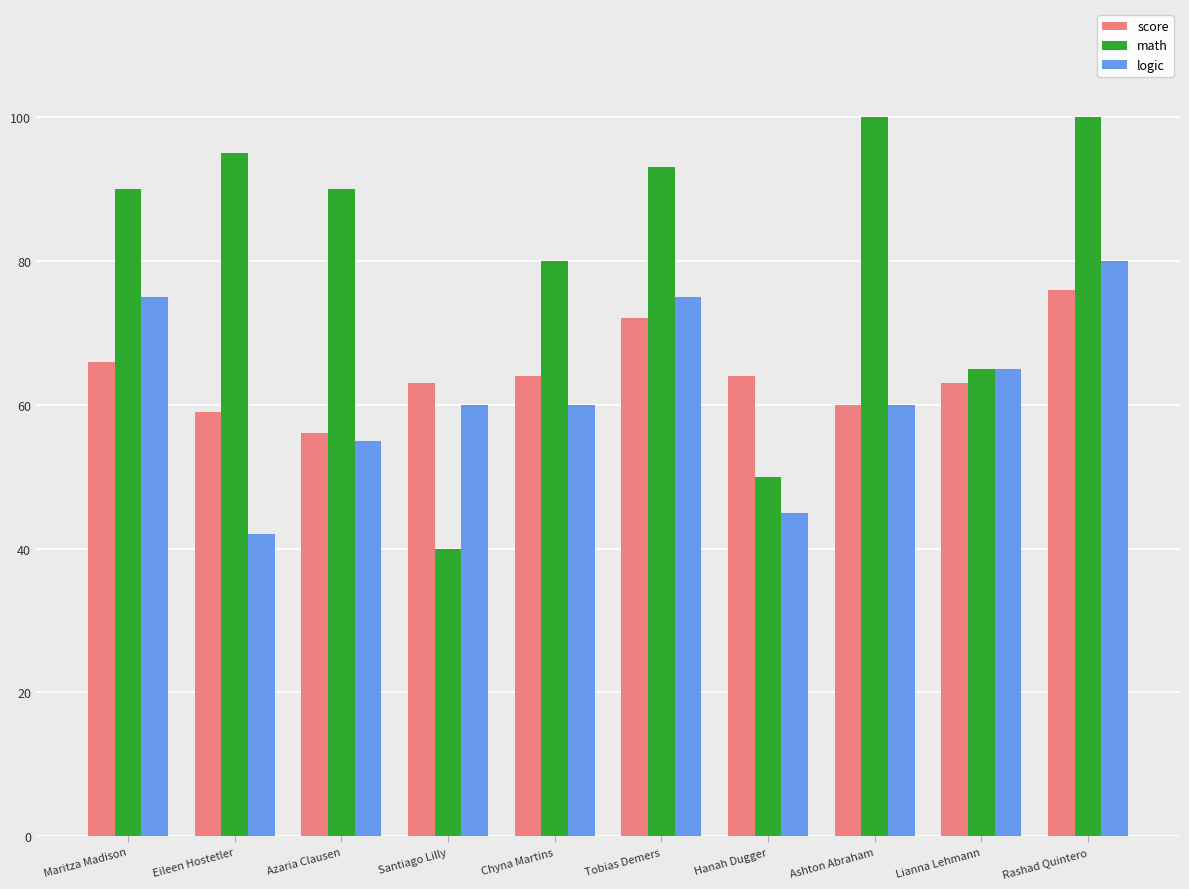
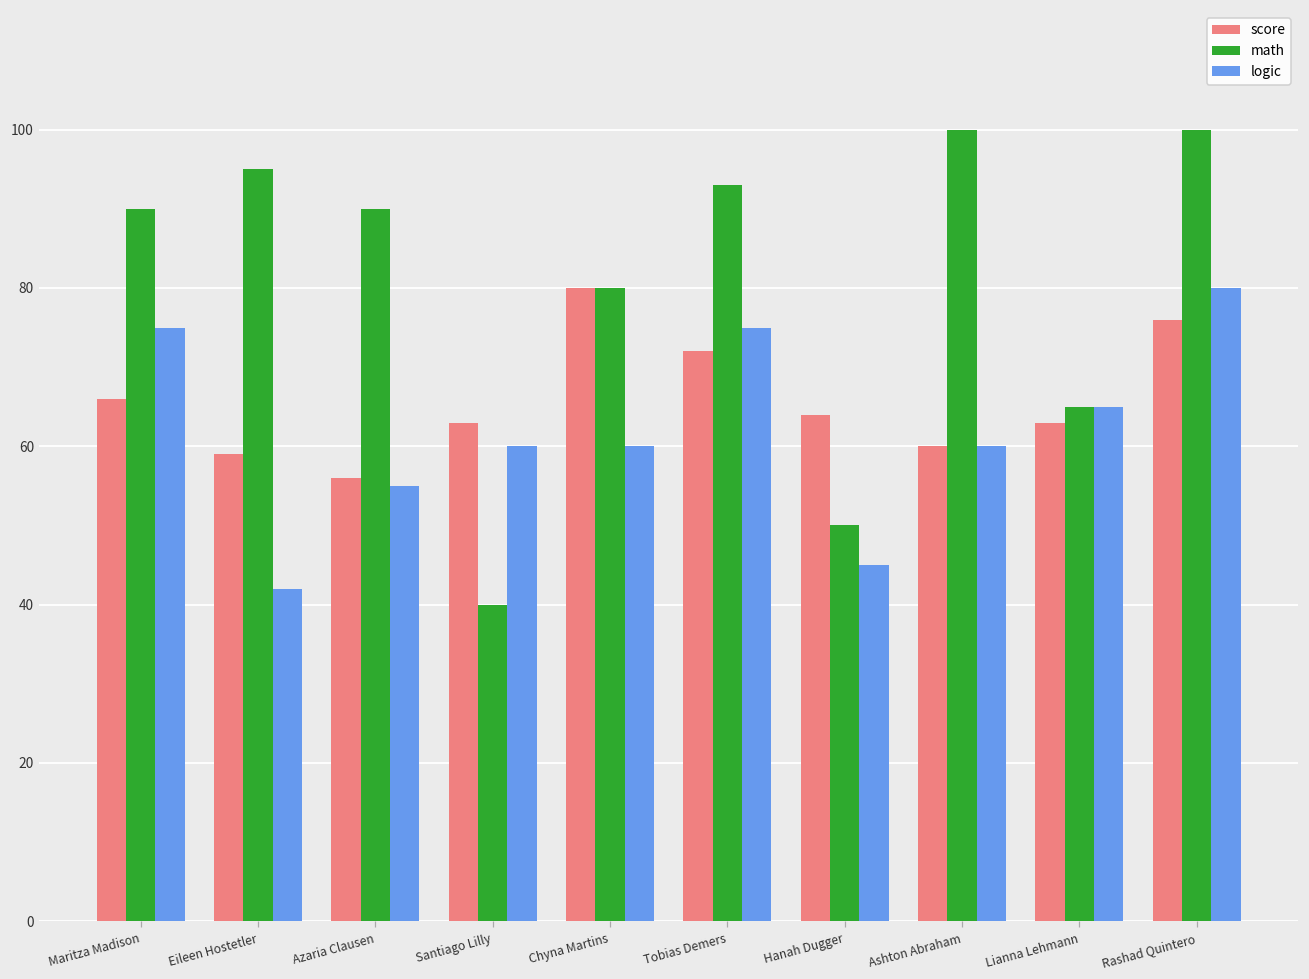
  {
    "score": {
      "Maritza Madison": 66,
      "Eileen Hostetler": 59,
      "Azaria Clausen": 56,
      "Santiago Lilly": 63,
-     "Chyna Martins": 64,
+     "Chyna Martins": 80,
      "Tobias Demers": 72,
      "Hanah Dugger": 64,
      "Ashton Abraham": 60,
      "Lianna Lehmann": 63,
      "Rashad Quintero": 76
    },
    "math": {
      "Maritza Madison": 90,
      "Eileen Hostetler": 95,
      "Azaria Clausen": 90,
      "Santiago Lilly": 40,
      "Chyna Martins": 80,
      "Tobias Demers": 93,
      "Hanah Dugger": 50,
      "Ashton Abraham": 100,
      "Lianna Lehmann": 65,
      "Rashad Quintero": 100
    },
    "logic": {
      "Maritza Madison": 75,
      "Eileen Hostetler": 42,
      "Azaria Clausen": 55,
      "Santiago Lilly": 60,
      "Chyna Martins": 60,
      "Tobias Demers": 75,
      "Hanah Dugger": 45,
      "Ashton Abraham": 60,
      "Lianna Lehmann": 65,
      "Rashad Quintero": 80
    }
  }
